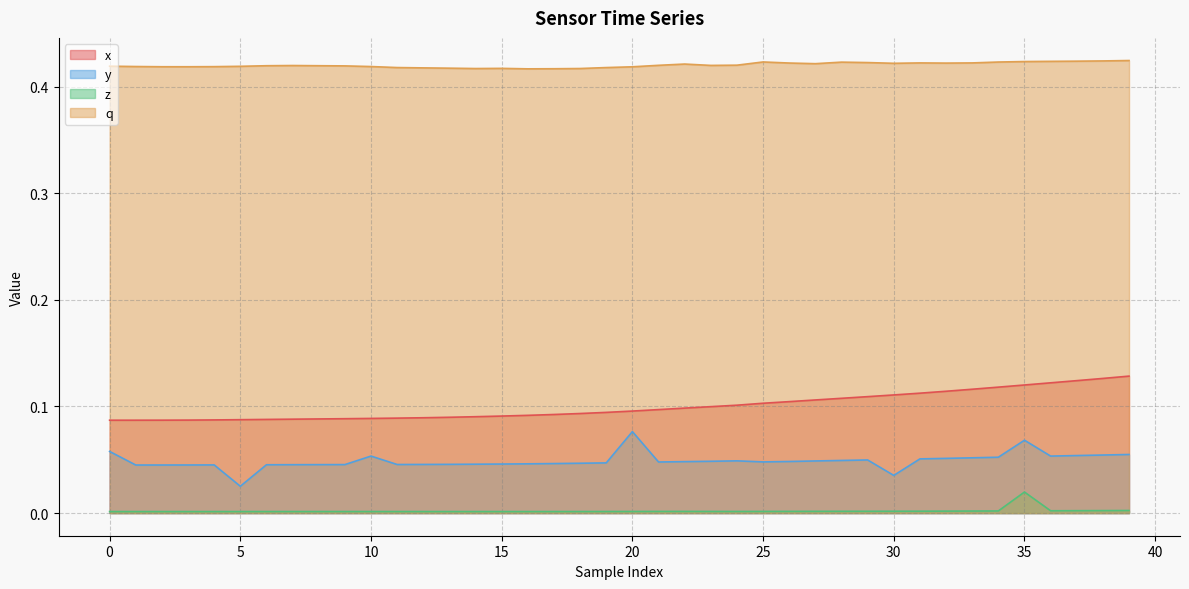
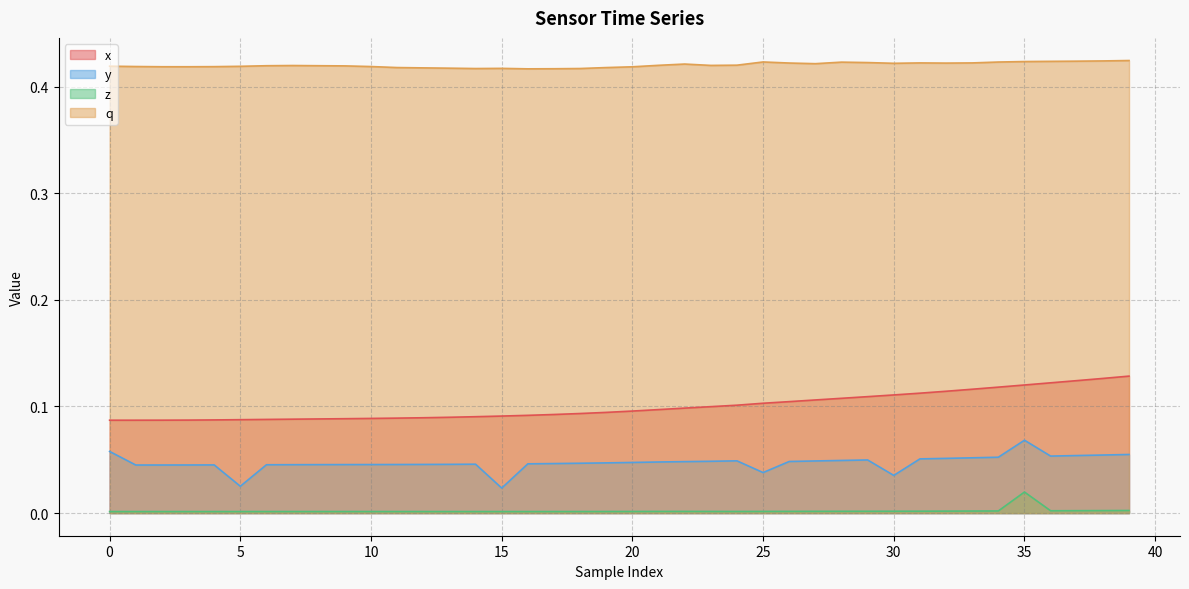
  {
    "y": {
      "0": 0.058,
      "5": 0.025,
-     "10": 0.053,
-     "15": 0.046,
-     "20": 0.076,
-     "25": 0.048,
+     "10": 0.046,
+     "15": 0.023,
+     "20": 0.047,
+     "25": 0.038,
      "30": 0.035,
      "35": 0.068
    },
    "z": {
      "0": 0.001,
      "5": 0.001,
      "10": 0.001,
      "15": 0.001,
      "20": 0.002,
      "25": 0.002,
      "30": 0.002,
      "35": 0.020
    }
  }
